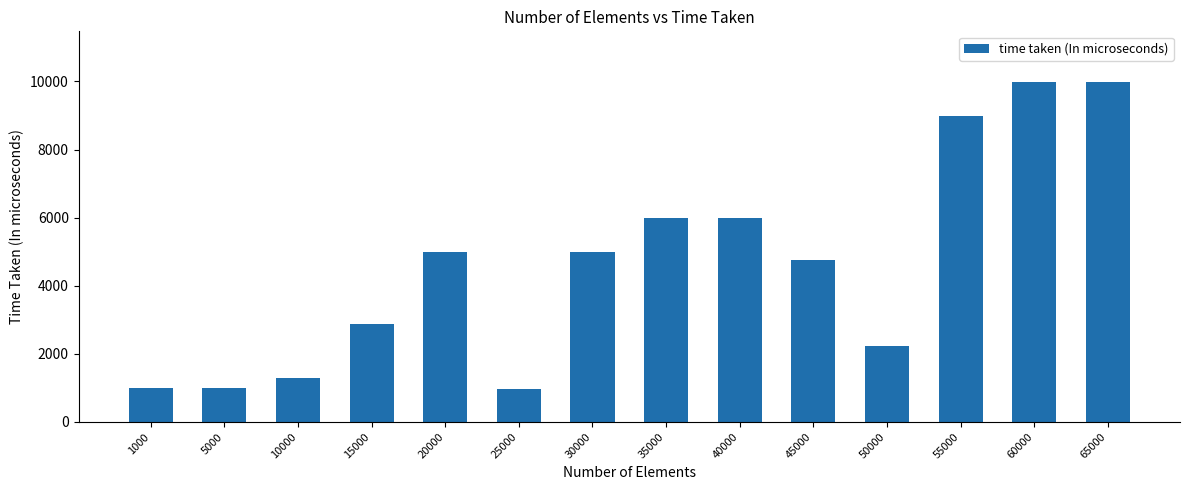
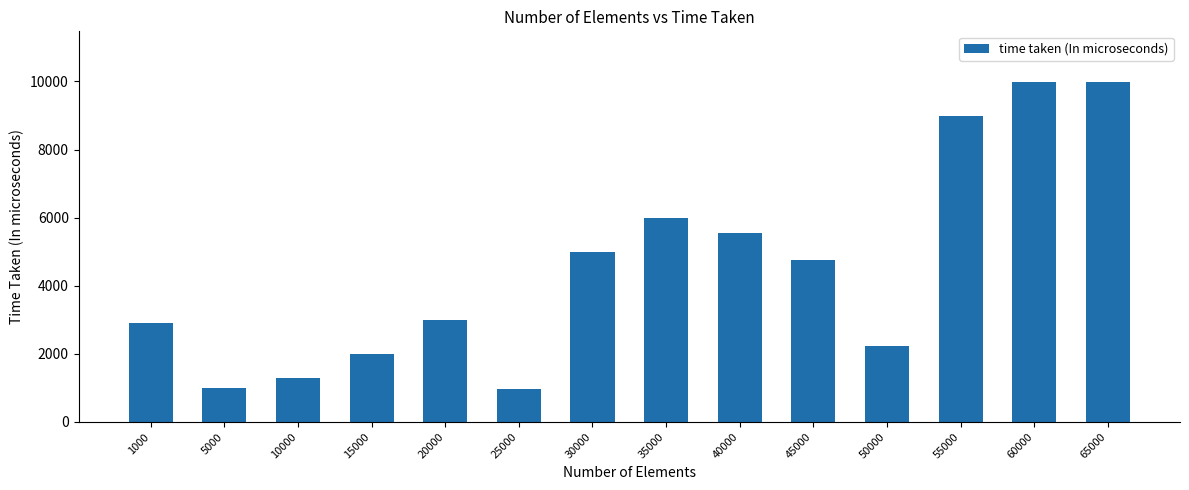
  {
-   "1000": 1000,
+   "1000": 2900,
    "5000": 1000,
    "10000": 1300,
-   "15000": 2900,
-   "20000": 5000,
+   "15000": 2000,
+   "20000": 3000,
    "25000": 1000,
    "30000": 5000,
    "35000": 6000,
-   "40000": 6000,
+   "40000": 5500,
    "45000": 4700,
    "50000": 2200,
    "55000": 9000,
    "60000": 10000,
    "65000": 10000
  }
